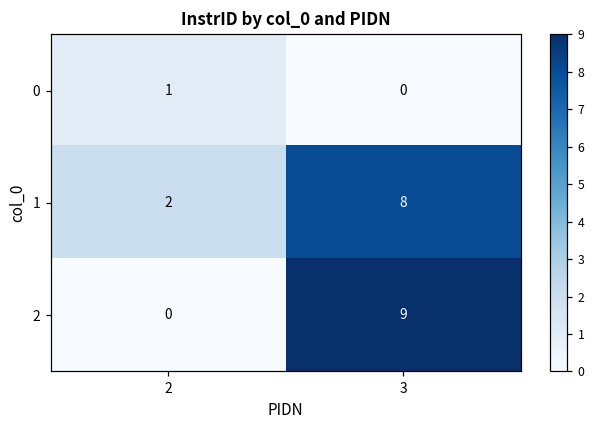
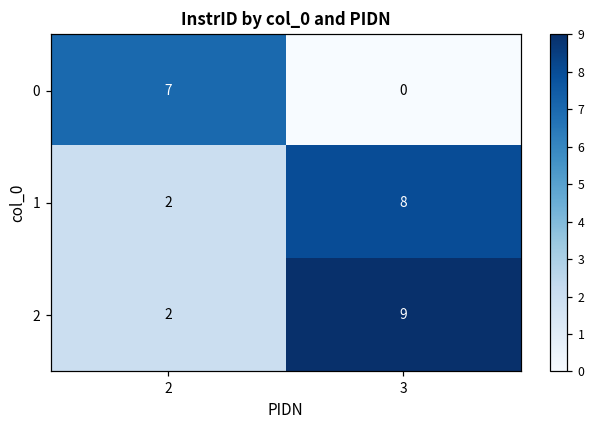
  {
    "0": {
-     "2": 1,
+     "2": 7,
      "3": 0
    },
    "1": {
      "2": 2,
      "3": 8
    },
    "2": {
-     "2": 0,
+     "2": 2,
      "3": 9
    }
  }
